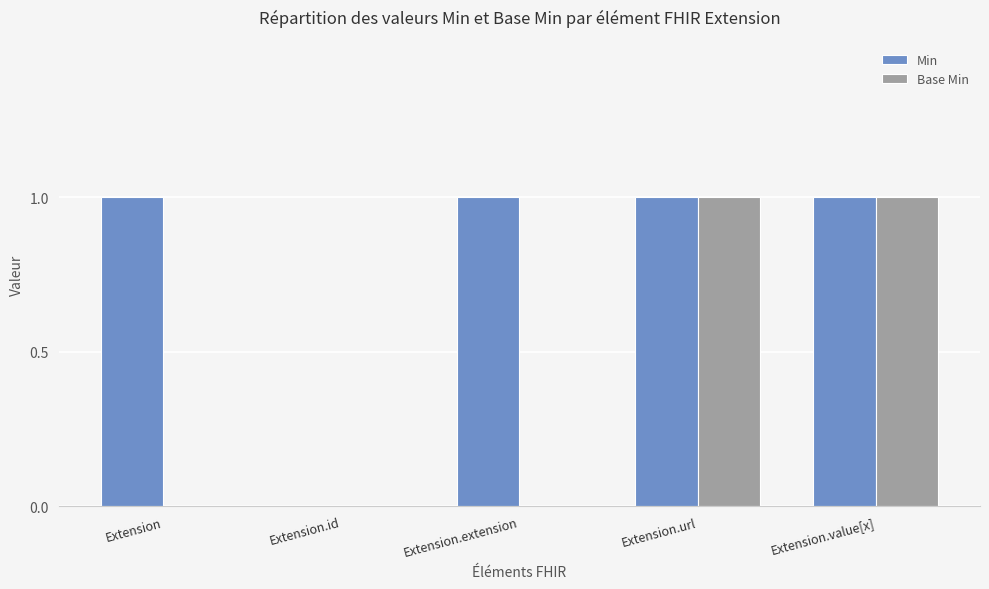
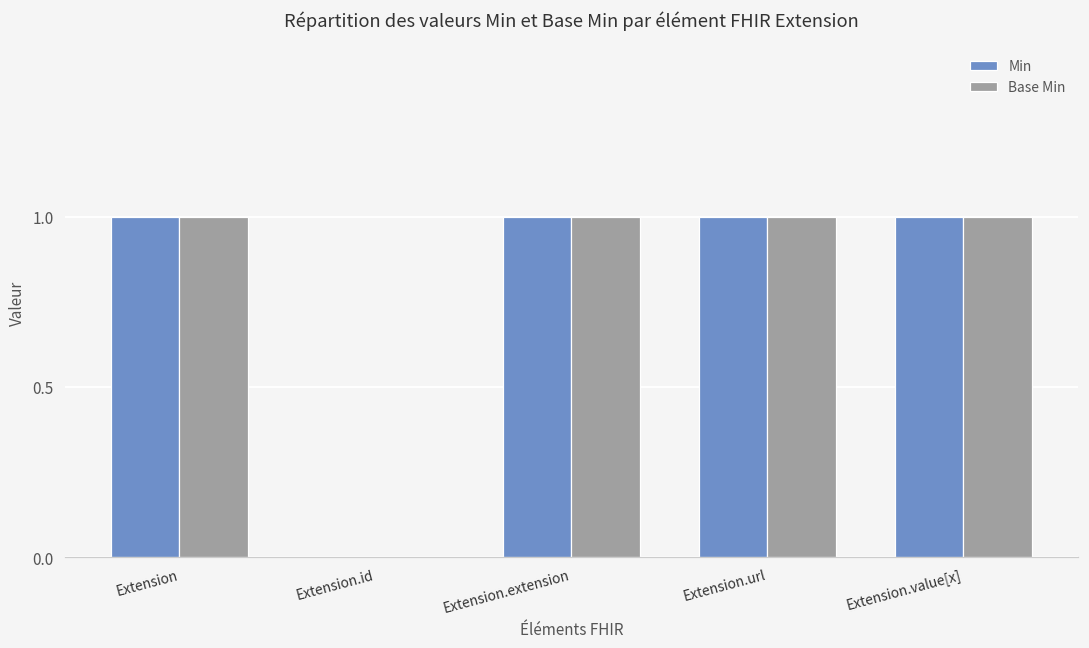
  {
    "Min": {
      "Extension": 1,
      "Extension.id": 0,
      "Extension.extension": 1,
      "Extension.url": 1,
      "Extension.value[x]": 1
    },
    "Base Min": {
-     "Extension": 0,
+     "Extension": 1,
      "Extension.id": 0,
-     "Extension.extension": 0,
+     "Extension.extension": 1,
      "Extension.url": 1,
      "Extension.value[x]": 1
    }
  }
